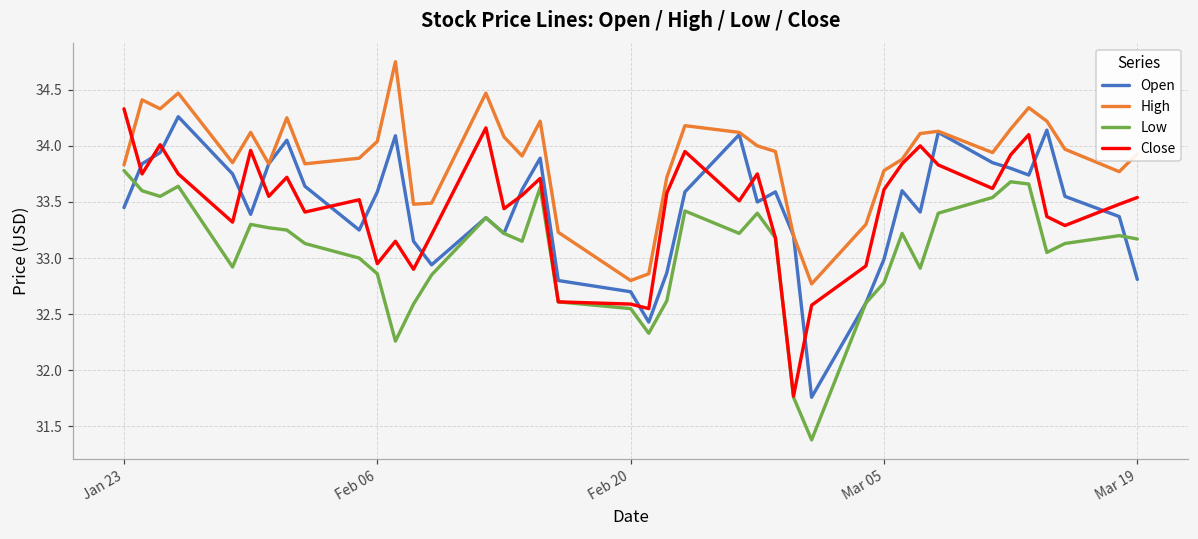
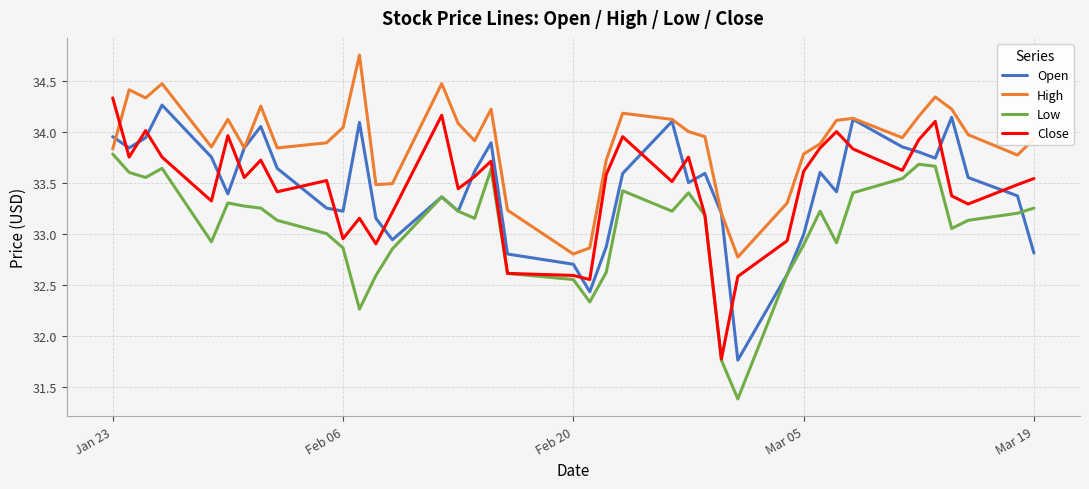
  {
    "Open": {
-     "Jan 23": 33.45,
-     "Feb 06": 33.59,
+     "Jan 23": 33.95,
+     "Feb 06": 33.22,
      "Feb 20": 32.70,
      "Mar 05": 32.99,
      "Mar 19": 32.81
    },
    "High": {
      "Jan 23": 33.83,
      "Feb 06": 34.04,
      "Feb 20": 32.80,
      "Mar 05": 33.78
    },
    "Low": {
      "Jan 23": 33.78,
      "Feb 06": 32.86,
      "Feb 20": 32.55,
-     "Mar 05": 32.78,
-     "Mar 19": 33.17
+     "Mar 05": 32.89,
+     "Mar 19": 33.25
    },
    "Close": {
      "Jan 23": 34.33,
      "Feb 06": 32.95,
      "Feb 20": 32.59,
      "Mar 05": 33.61,
      "Mar 19": 33.54
    }
  }
